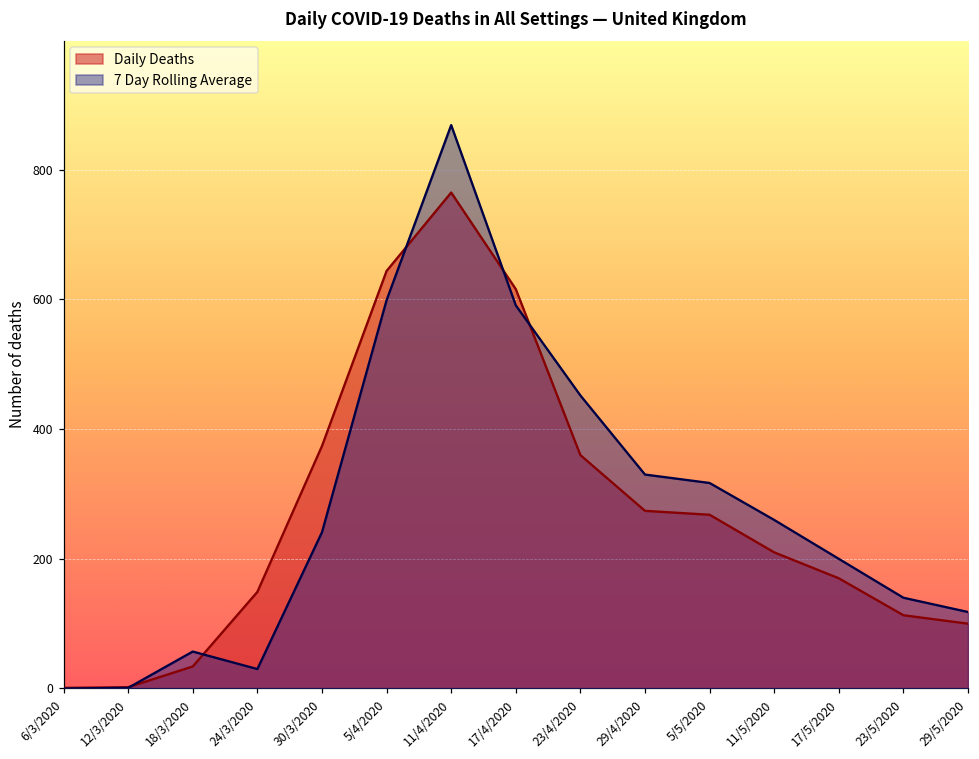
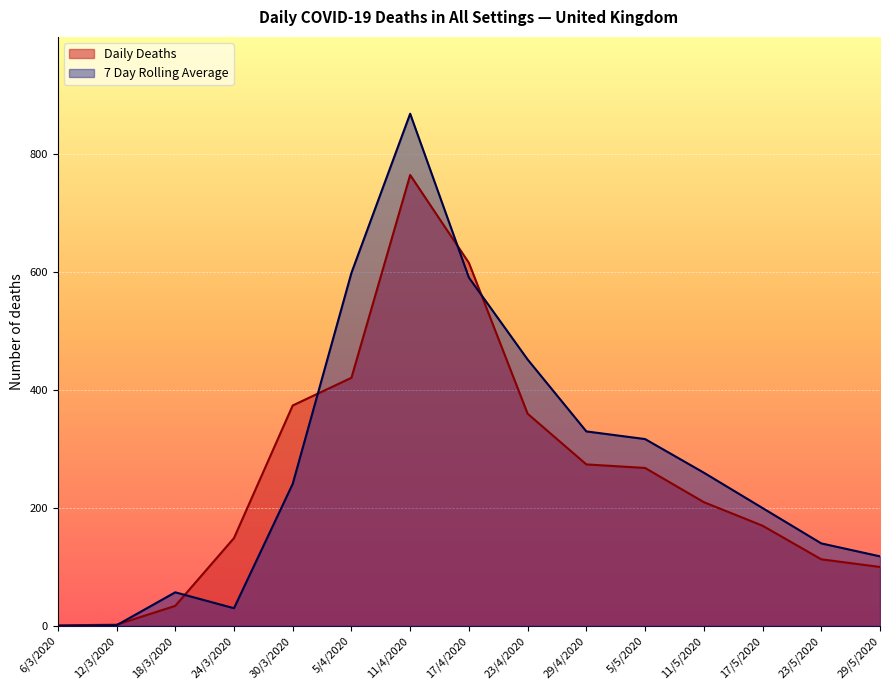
  {
    "Daily Deaths": {
      "18/3/2020": 30,
      "24/3/2020": 150,
      "30/3/2020": 370,
-     "5/4/2020": 640,
+     "5/4/2020": 420,
      "11/4/2020": 770,
      "17/4/2020": 620,
      "23/4/2020": 360,
      "29/4/2020": 270,
      "5/5/2020": 270,
      "11/5/2020": 210,
      "17/5/2020": 170,
      "23/5/2020": 110,
      "29/5/2020": 100
    },
    "7 Day Rolling Average": {
      "18/3/2020": 60,
      "24/3/2020": 30,
      "30/3/2020": 240,
      "5/4/2020": 600,
      "11/4/2020": 870,
      "17/4/2020": 590,
      "23/4/2020": 450,
      "29/4/2020": 330,
      "5/5/2020": 320,
      "11/5/2020": 260,
      "17/5/2020": 200,
      "23/5/2020": 140,
      "29/5/2020": 120
    }
  }
